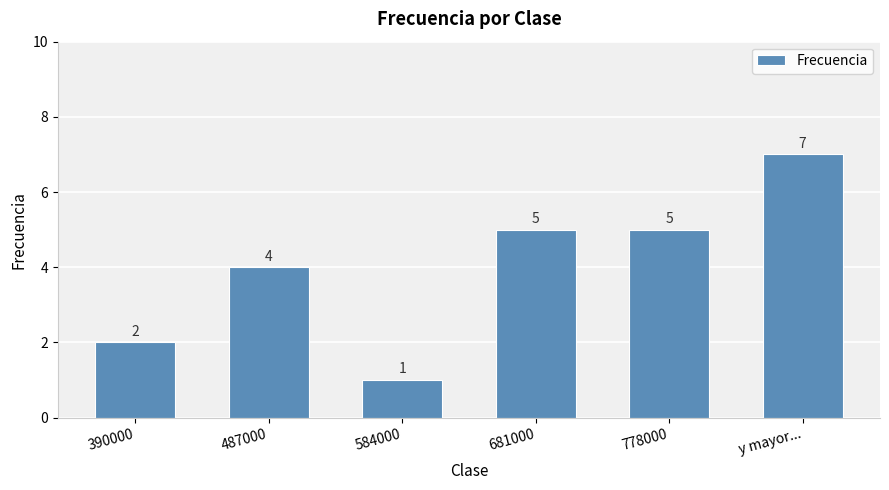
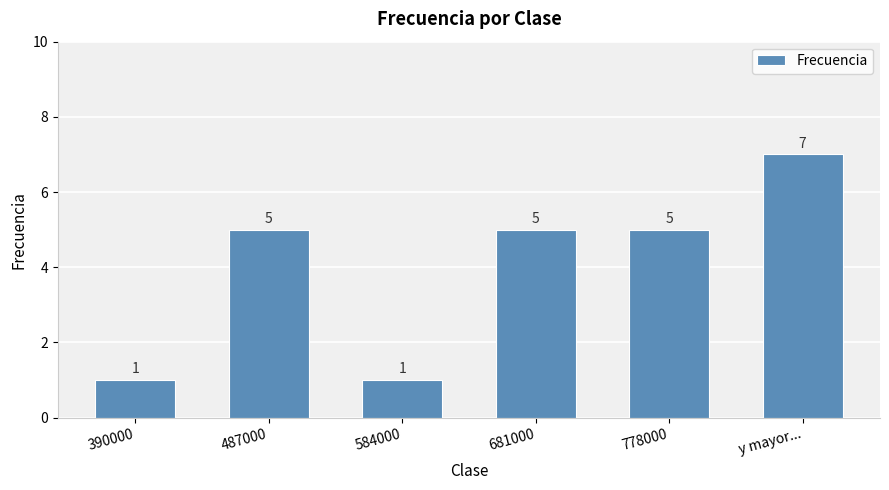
  {
-   "390000": 2,
-   "487000": 4,
+   "390000": 1,
+   "487000": 5,
    "584000": 1,
    "681000": 5,
    "778000": 5,
    "y mayor...": 7
  }
